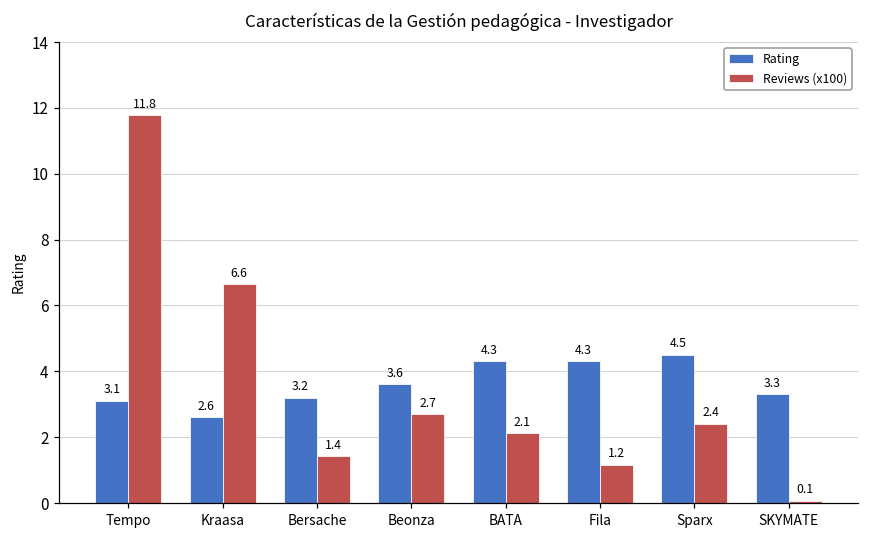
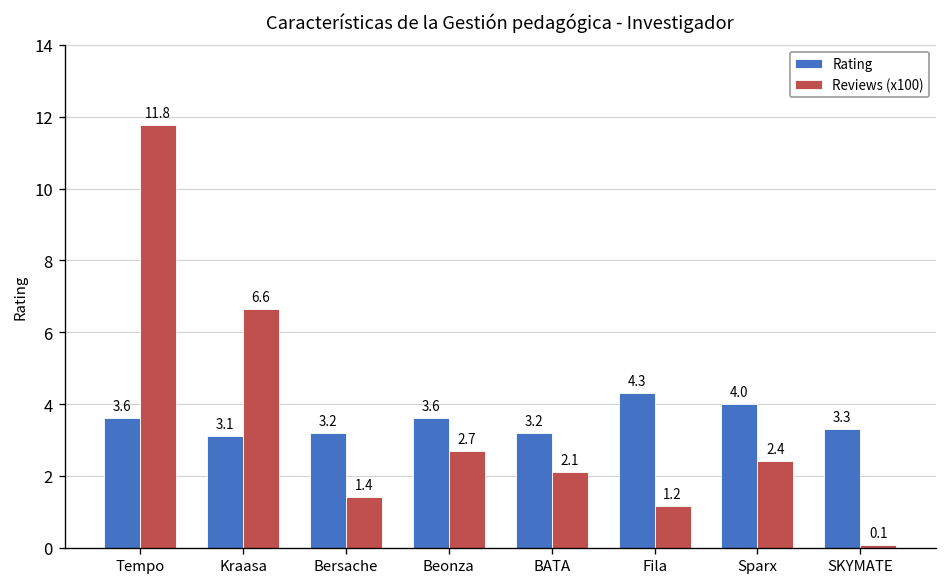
  {
    "Rating": {
-     "Tempo": 3.1,
-     "Kraasa": 2.6,
+     "Tempo": 3.6,
+     "Kraasa": 3.1,
      "Bersache": 3.2,
      "Beonza": 3.6,
-     "BATA": 4.3,
+     "BATA": 3.2,
      "Fila": 4.3,
-     "Sparx": 4.5,
+     "Sparx": 4.0,
      "SKYMATE": 3.3
    },
    "Reviews (x100)": {
      "Tempo": 11.8,
      "Kraasa": 6.6,
      "Bersache": 1.4,
      "Beonza": 2.7,
      "BATA": 2.1,
      "Fila": 1.2,
      "Sparx": 2.4,
      "SKYMATE": 0.1
    }
  }
